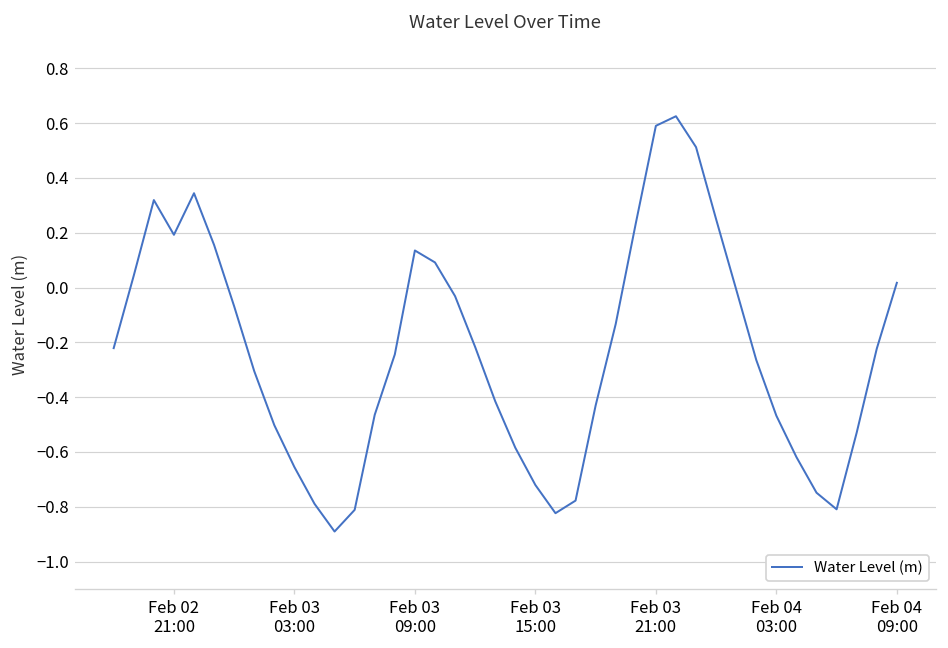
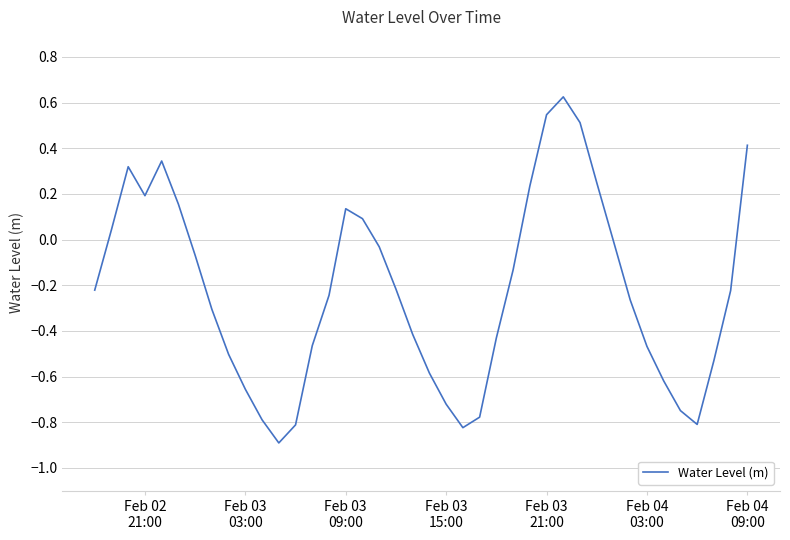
  {
    "Feb 02 21:00": 0.19,
    "Feb 03 03:00": -0.66,
    "Feb 03 09:00": 0.14,
    "Feb 03 15:00": -0.72,
-   "Feb 03 21:00": 0.59,
+   "Feb 03 21:00": 0.55,
    "Feb 04 03:00": -0.47,
-   "Feb 04 09:00": 0.02
+   "Feb 04 09:00": 0.41
  }
